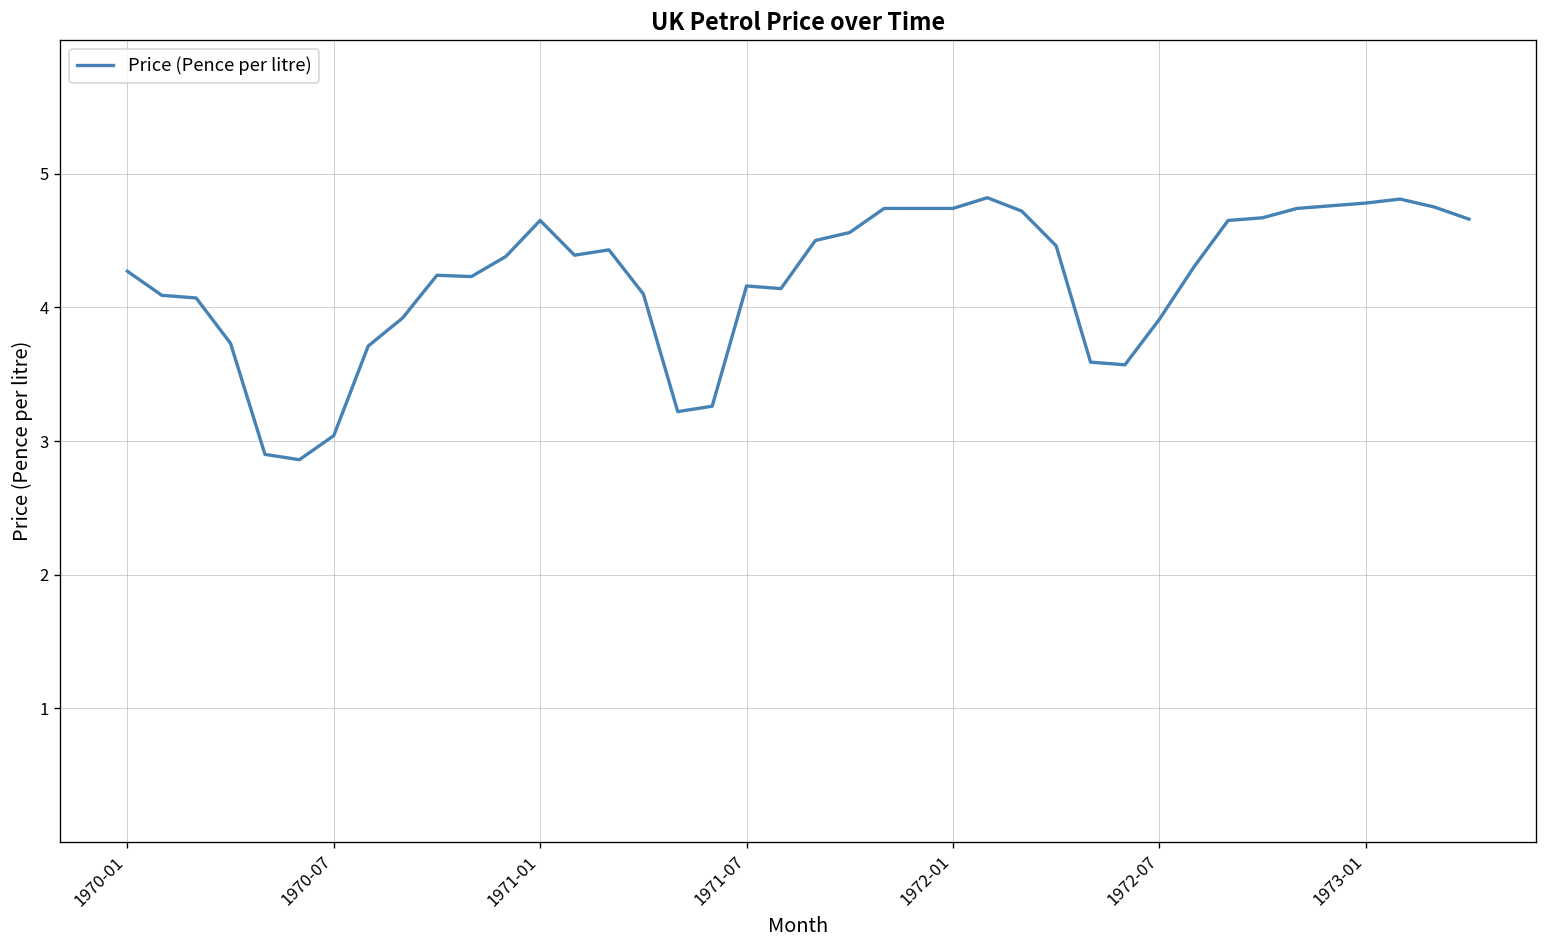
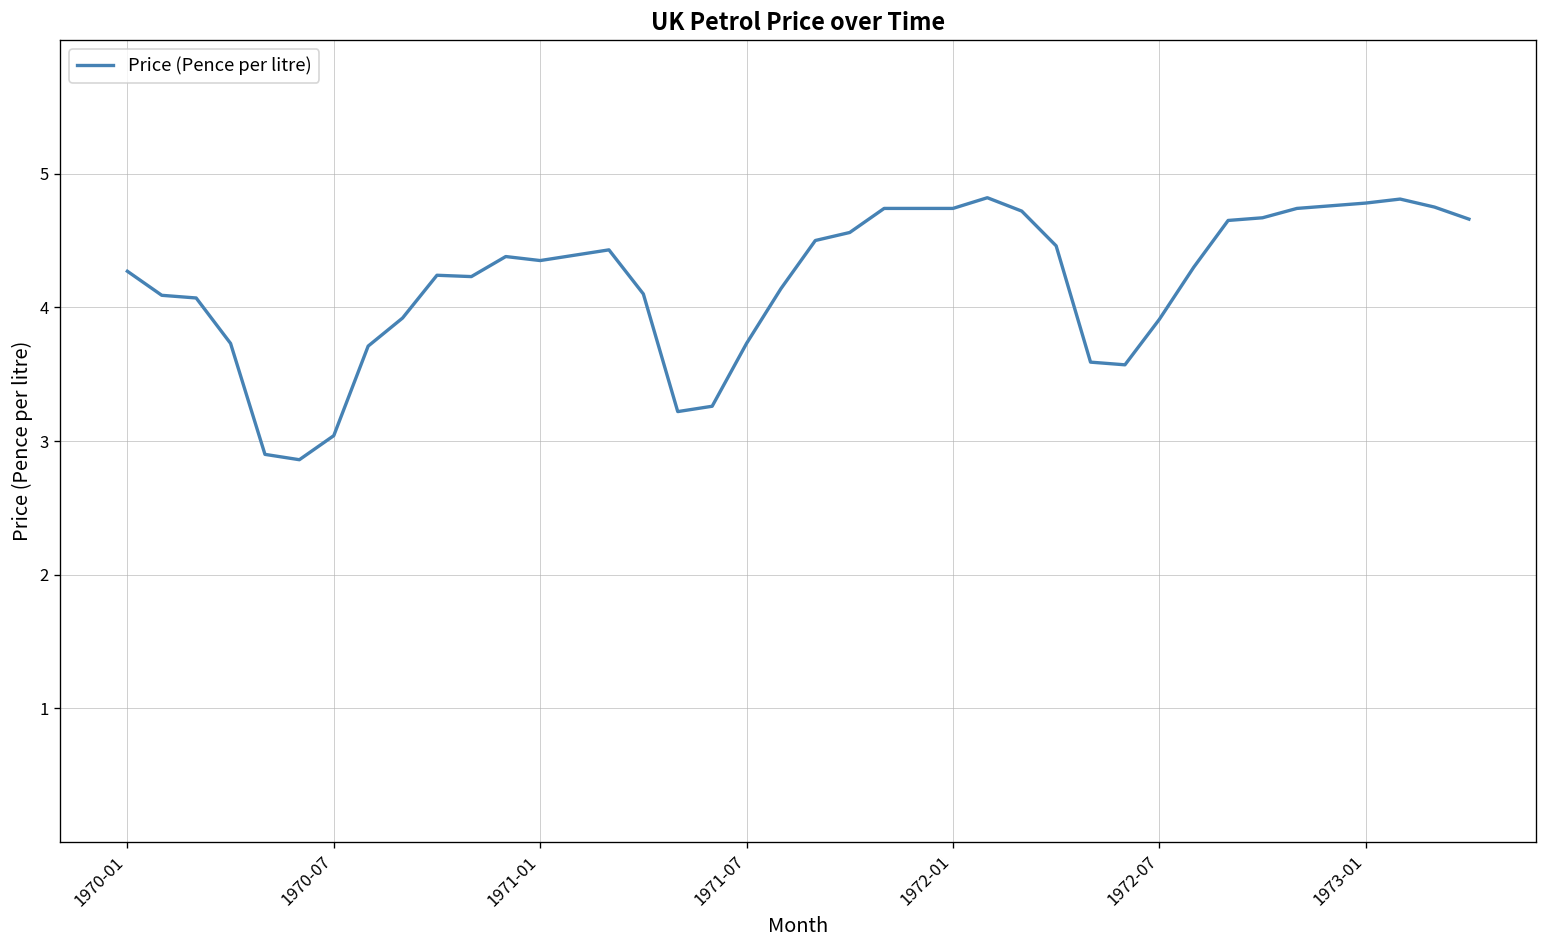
  {
    "1970-01": 4.27,
    "1970-07": 3.04,
-   "1971-01": 4.65,
-   "1971-07": 4.16,
+   "1971-01": 4.35,
+   "1971-07": 3.73,
    "1972-01": 4.74,
    "1972-07": 3.91,
    "1973-01": 4.78
  }
